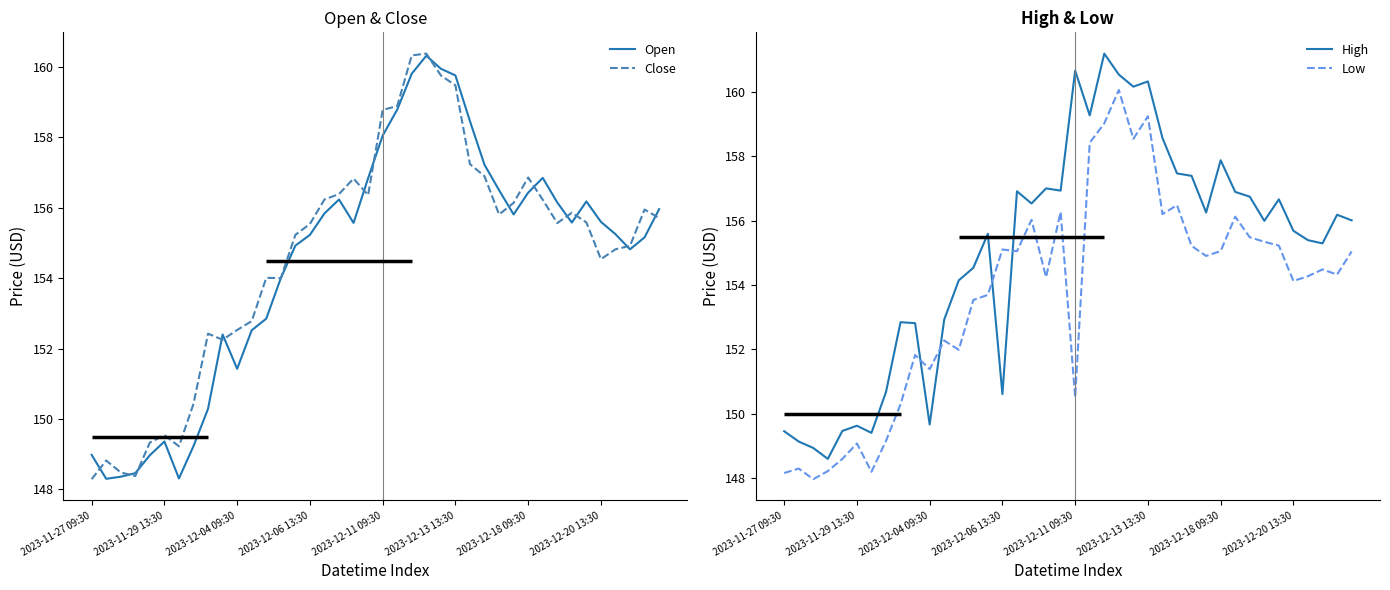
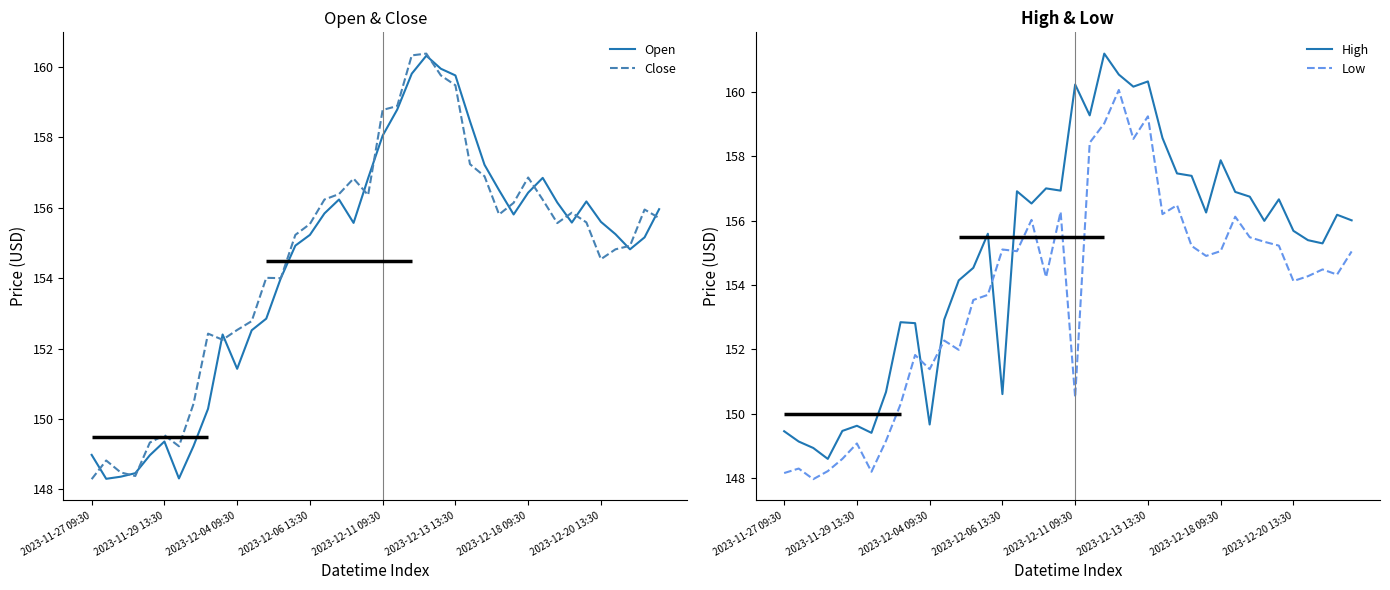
  {
    "High & Low": {
      "High": {
        "2023-11-27 09:30": 149.4,
        "2023-11-29 13:30": 149.6,
        "2023-12-04 09:30": 149.7,
        "2023-12-06 13:30": 150.6,
-       "2023-12-11 09:30": 160.7,
+       "2023-12-11 09:30": 160.2,
        "2023-12-13 13:30": 160.3,
        "2023-12-18 09:30": 157.9,
        "2023-12-20 13:30": 155.7
      },
      "Low": {
        "2023-11-27 09:30": 148.1,
        "2023-11-29 13:30": 149.1,
        "2023-12-04 09:30": 151.4,
        "2023-12-06 13:30": 155.1,
        "2023-12-11 09:30": 150.5,
        "2023-12-13 13:30": 159.2,
        "2023-12-18 09:30": 155.1,
        "2023-12-20 13:30": 154.1
      }
    }
  }
